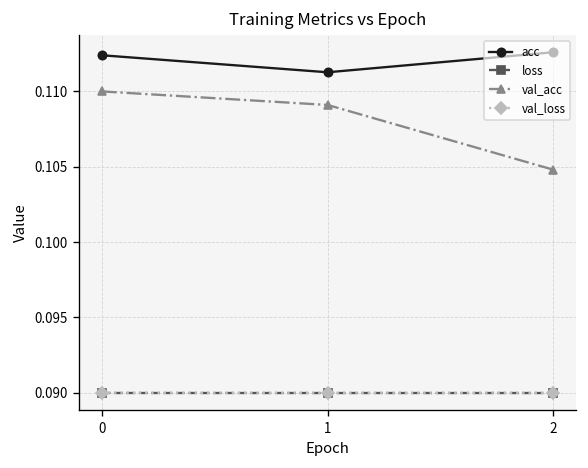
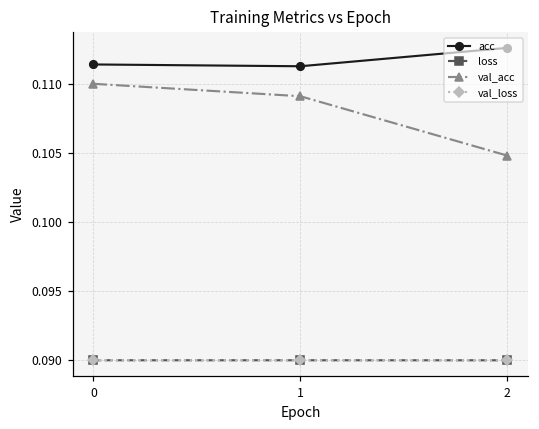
  {
    "acc": {
-     "0": 0.1124,
+     "0": 0.1114,
      "1": 0.1113
    },
    "val_acc": {
      "0": 0.1100,
      "1": 0.1091,
      "2": 0.1048
    }
  }
